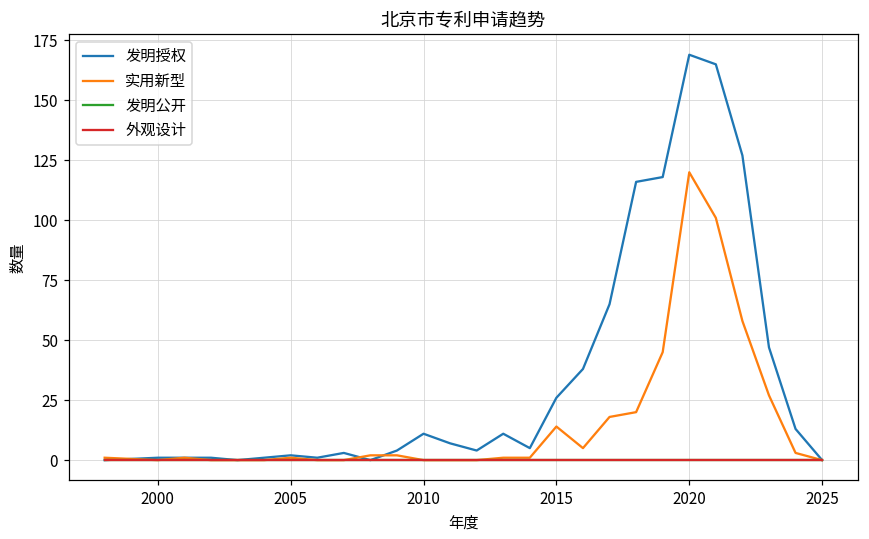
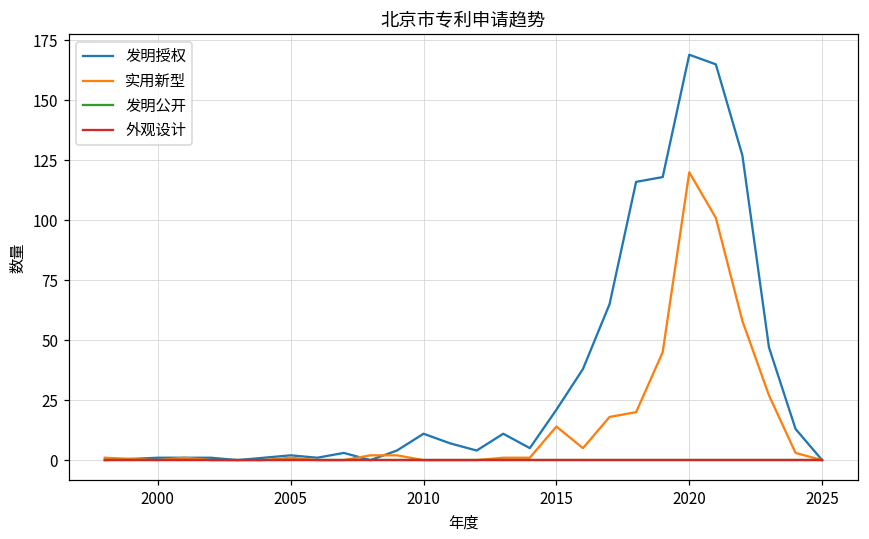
  {
    "发明授权": {
      "2010": 11,
-     "2015": 26,
+     "2015": 21,
      "2020": 169
    },
    "实用新型": {
      "2015": 14,
      "2020": 120
    },
    "外观设计": {
      "2015": 0,
      "2020": 0
    }
  }
